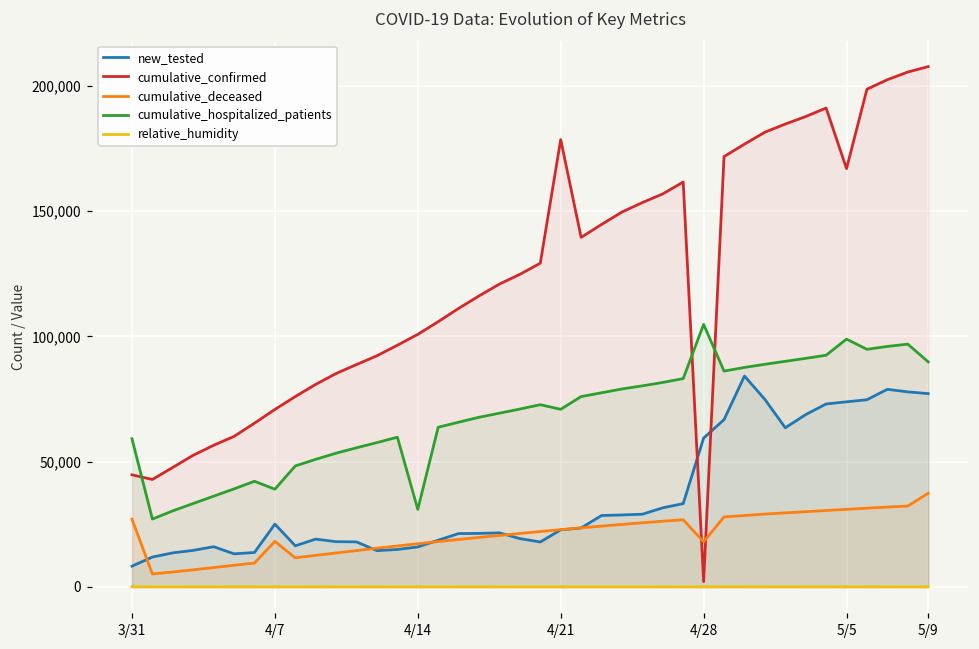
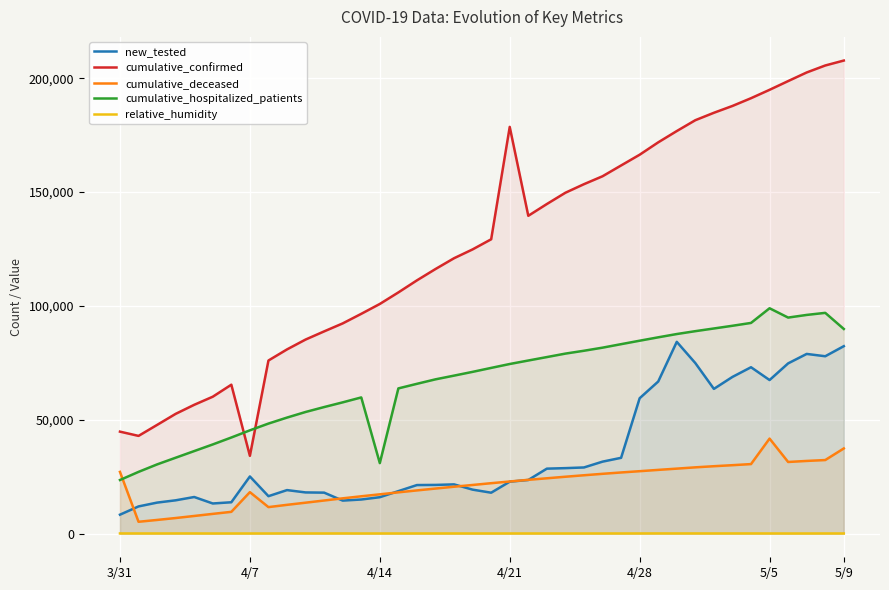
  {
    "new_tested": {
      "3/31": "8,000",
      "4/7": "25,000",
      "4/14": "16,000",
      "4/28": "59,000",
-     "5/5": "74,000",
-     "5/9": "77,000"
+     "5/5": "67,000",
+     "5/9": "82,000"
    },
    "cumulative_confirmed": {
      "3/31": "45,000",
-     "4/7": "71,000",
+     "4/7": "34,000",
      "4/14": "101,000",
      "4/21": "179,000",
-     "4/28": "2,000",
-     "5/5": "167,000",
+     "4/28": "166,000",
+     "5/5": "195,000",
      "5/9": "208,000"
    },
    "cumulative_deceased": {
      "3/31": "27,000",
      "4/7": "18,000",
      "4/14": "17,000",
-     "4/28": "18,000",
-     "5/5": "31,000",
+     "4/28": "27,000",
+     "5/5": "42,000",
      "5/9": "37,000"
    },
    "cumulative_hospitalized_patients": {
-     "3/31": "59,000",
-     "4/7": "39,000",
+     "3/31": "24,000",
+     "4/7": "45,000",
      "4/14": "31,000",
-     "4/21": "71,000",
-     "4/28": "105,000",
+     "4/21": "74,000",
+     "4/28": "85,000",
      "5/5": "99,000",
      "5/9": "90,000"
    },
    "relative_humidity": {
      "3/31": "0",
      "4/7": "0",
      "4/14": "0",
      "4/21": "0",
      "4/28": "0",
      "5/5": "0",
      "5/9": "0"
    }
  }
